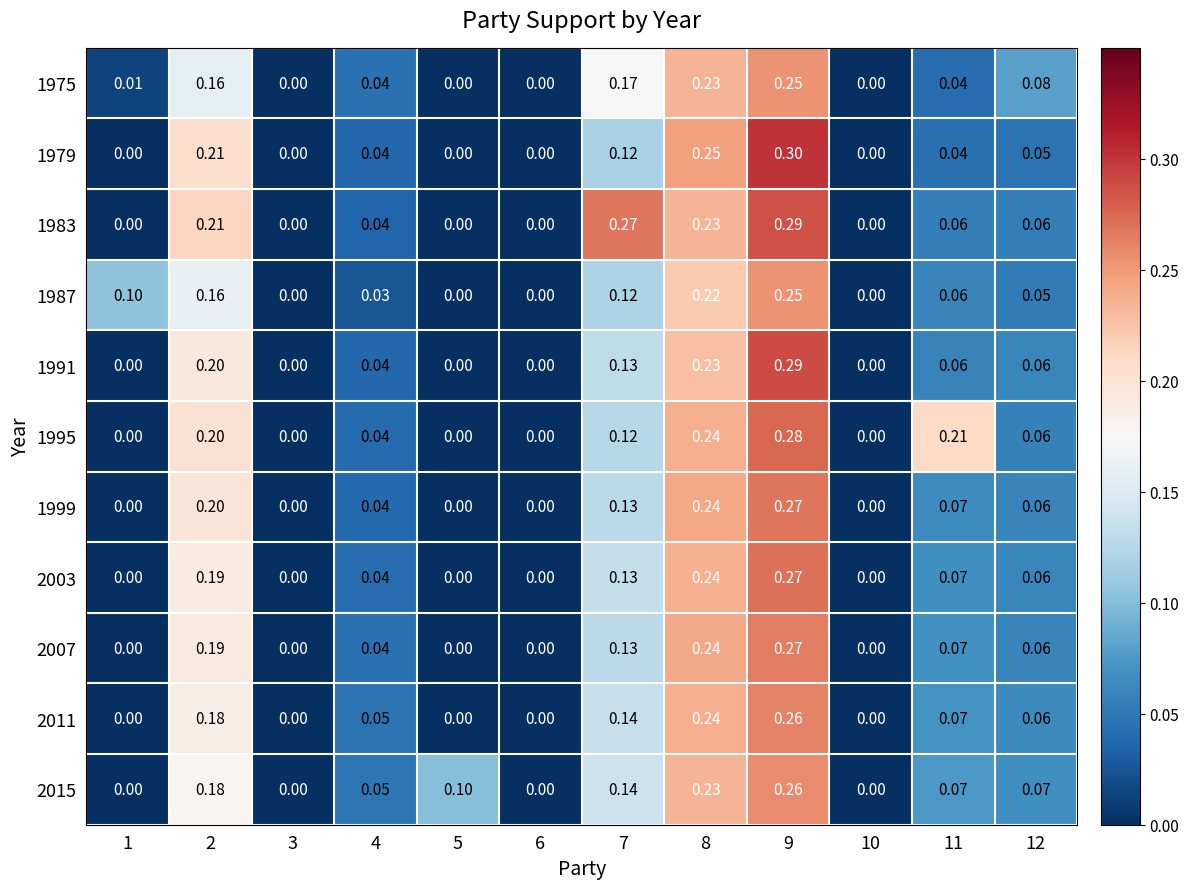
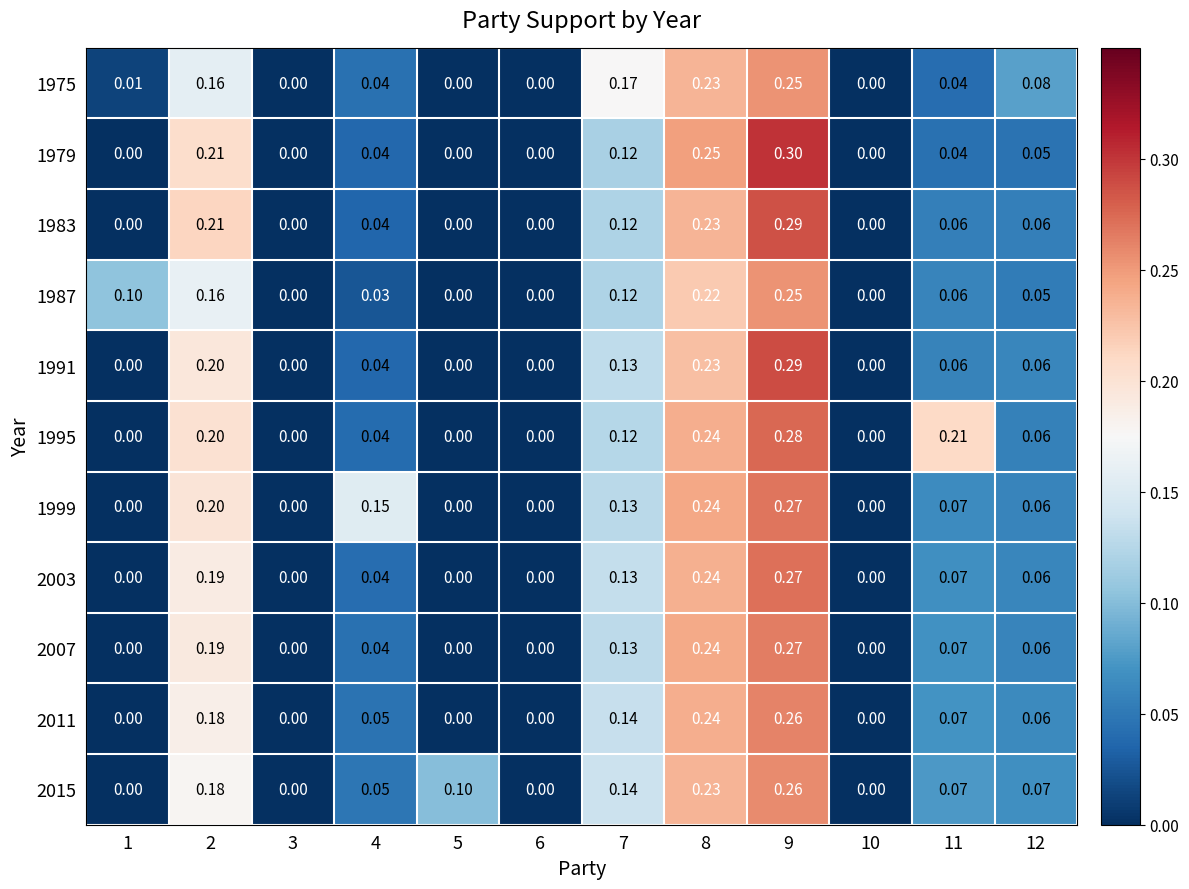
  {
    "1975": {
      "1": 0.01,
      "2": 0.16,
      "3": 0.00,
      "4": 0.04,
      "5": 0.00,
      "6": 0.00,
      "7": 0.17,
      "8": 0.23,
      "9": 0.25,
      "10": 0.00,
      "11": 0.04,
      "12": 0.08
    },
    "1979": {
      "1": 0.00,
      "2": 0.21,
      "3": 0.00,
      "4": 0.04,
      "5": 0.00,
      "6": 0.00,
      "7": 0.12,
      "8": 0.25,
      "9": 0.30,
      "10": 0.00,
      "11": 0.04,
      "12": 0.05
    },
    "1983": {
      "1": 0.00,
      "2": 0.21,
      "3": 0.00,
      "4": 0.04,
      "5": 0.00,
      "6": 0.00,
-     "7": 0.27,
+     "7": 0.12,
      "8": 0.23,
      "9": 0.29,
      "10": 0.00,
      "11": 0.06,
      "12": 0.06
    },
    "1987": {
      "1": 0.10,
      "2": 0.16,
      "3": 0.00,
      "4": 0.03,
      "5": 0.00,
      "6": 0.00,
      "7": 0.12,
      "8": 0.22,
      "9": 0.25,
      "10": 0.00,
      "11": 0.06,
      "12": 0.05
    },
    "1991": {
      "1": 0.00,
      "2": 0.20,
      "3": 0.00,
      "4": 0.04,
      "5": 0.00,
      "6": 0.00,
      "7": 0.13,
      "8": 0.23,
      "9": 0.29,
      "10": 0.00,
      "11": 0.06,
      "12": 0.06
    },
    "1995": {
      "1": 0.00,
      "2": 0.20,
      "3": 0.00,
      "4": 0.04,
      "5": 0.00,
      "6": 0.00,
      "7": 0.12,
      "8": 0.24,
      "9": 0.28,
      "10": 0.00,
      "11": 0.21,
      "12": 0.06
    },
    "1999": {
      "1": 0.00,
      "2": 0.20,
      "3": 0.00,
-     "4": 0.04,
+     "4": 0.15,
      "5": 0.00,
      "6": 0.00,
      "7": 0.13,
      "8": 0.24,
      "9": 0.27,
      "10": 0.00,
      "11": 0.07,
      "12": 0.06
    },
    "2003": {
      "1": 0.00,
      "2": 0.19,
      "3": 0.00,
      "4": 0.04,
      "5": 0.00,
      "6": 0.00,
      "7": 0.13,
      "8": 0.24,
      "9": 0.27,
      "10": 0.00,
      "11": 0.07,
      "12": 0.06
    },
    "2007": {
      "1": 0.00,
      "2": 0.19,
      "3": 0.00,
      "4": 0.04,
      "5": 0.00,
      "6": 0.00,
      "7": 0.13,
      "8": 0.24,
      "9": 0.27,
      "10": 0.00,
      "11": 0.07,
      "12": 0.06
    },
    "2011": {
      "1": 0.00,
      "2": 0.18,
      "3": 0.00,
      "4": 0.05,
      "5": 0.00,
      "6": 0.00,
      "7": 0.14,
      "8": 0.24,
      "9": 0.26,
      "10": 0.00,
      "11": 0.07,
      "12": 0.06
    },
    "2015": {
      "1": 0.00,
      "2": 0.18,
      "3": 0.00,
      "4": 0.05,
      "5": 0.10,
      "6": 0.00,
      "7": 0.14,
      "8": 0.23,
      "9": 0.26,
      "10": 0.00,
      "11": 0.07,
      "12": 0.07
    }
  }
